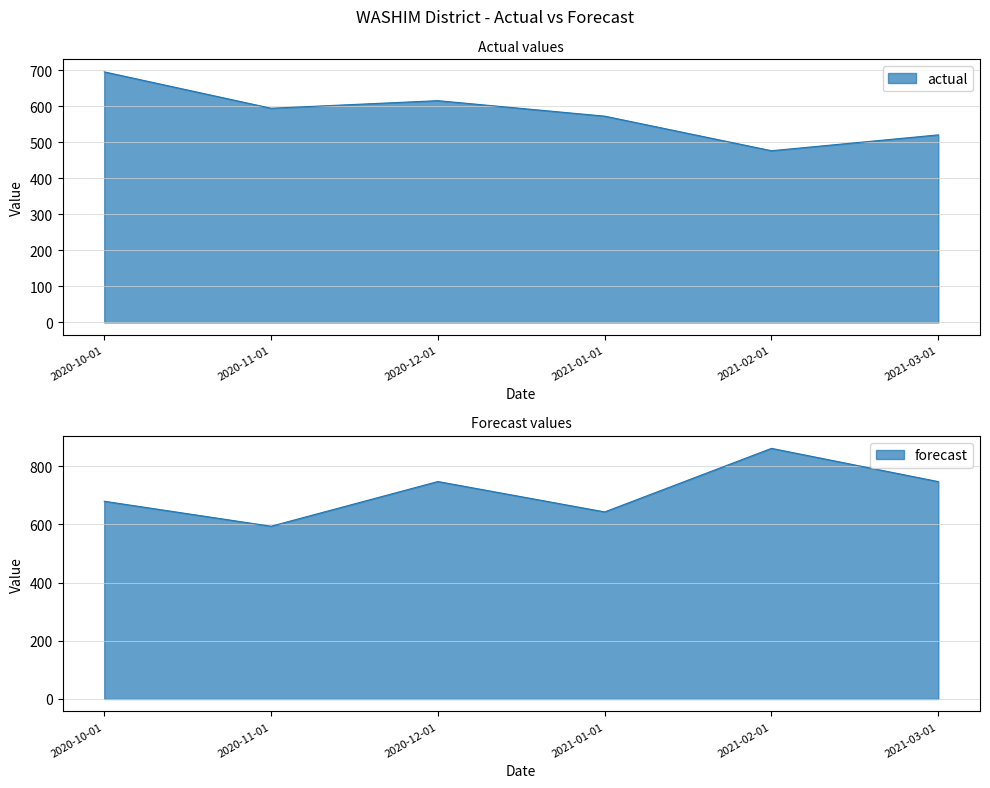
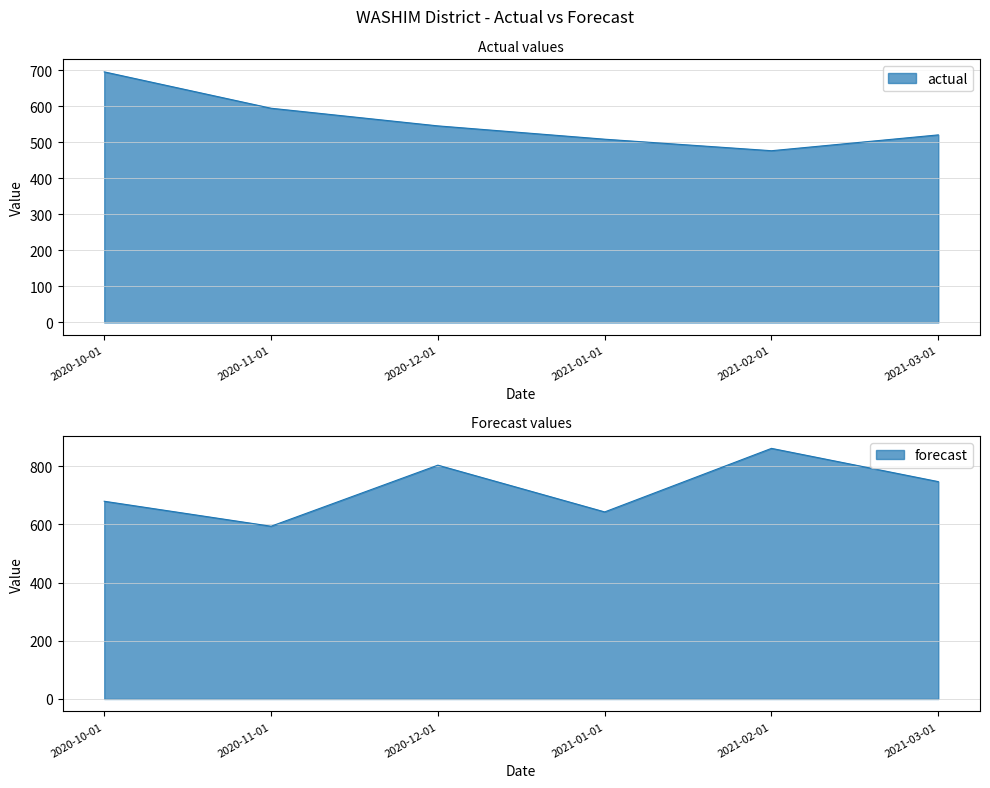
  {
    "Actual values": {
      "2020-10-01": 700,
      "2020-11-01": 600,
-     "2020-12-01": 620,
-     "2021-01-01": 570,
+     "2020-12-01": 550,
+     "2021-01-01": 510,
      "2021-02-01": 480,
      "2021-03-01": 520
    },
    "Forecast values": {
      "2020-10-01": 680,
      "2020-11-01": 590,
-     "2020-12-01": 750,
+     "2020-12-01": 800,
      "2021-01-01": 640,
      "2021-02-01": 860,
      "2021-03-01": 750
    }
  }
